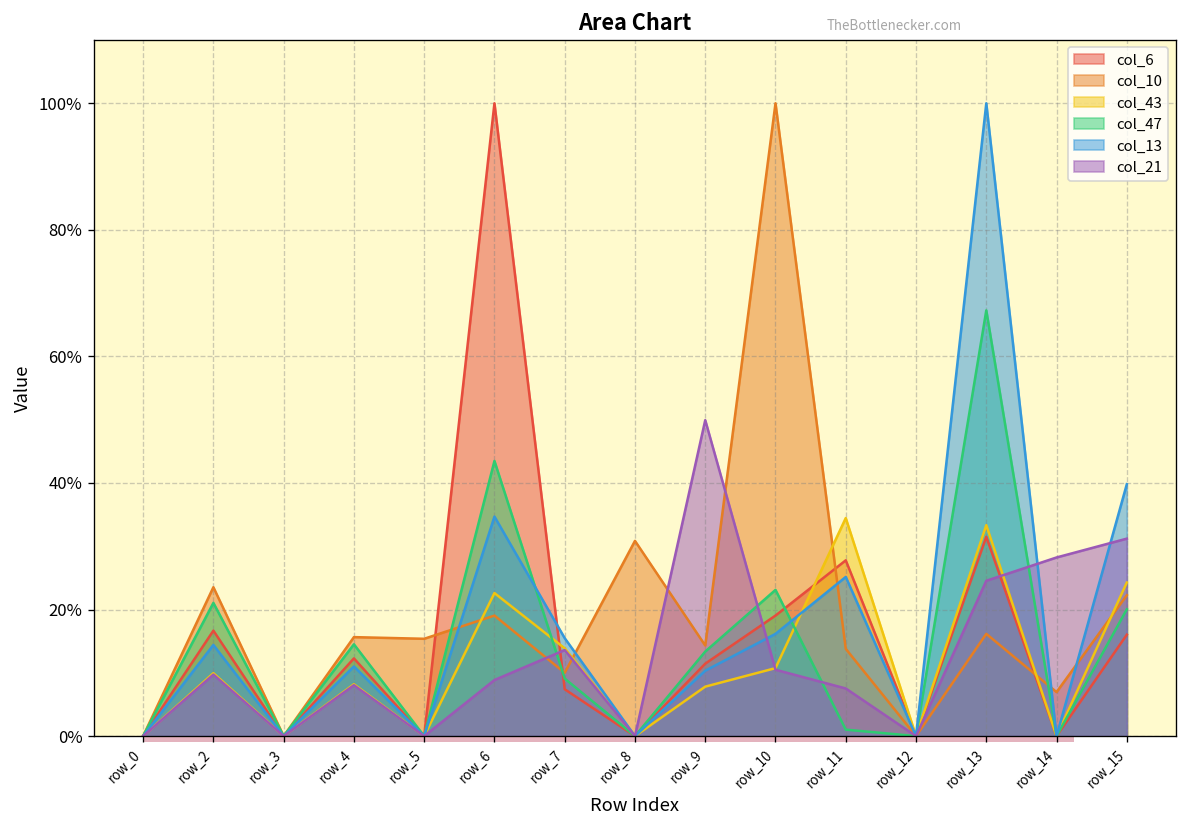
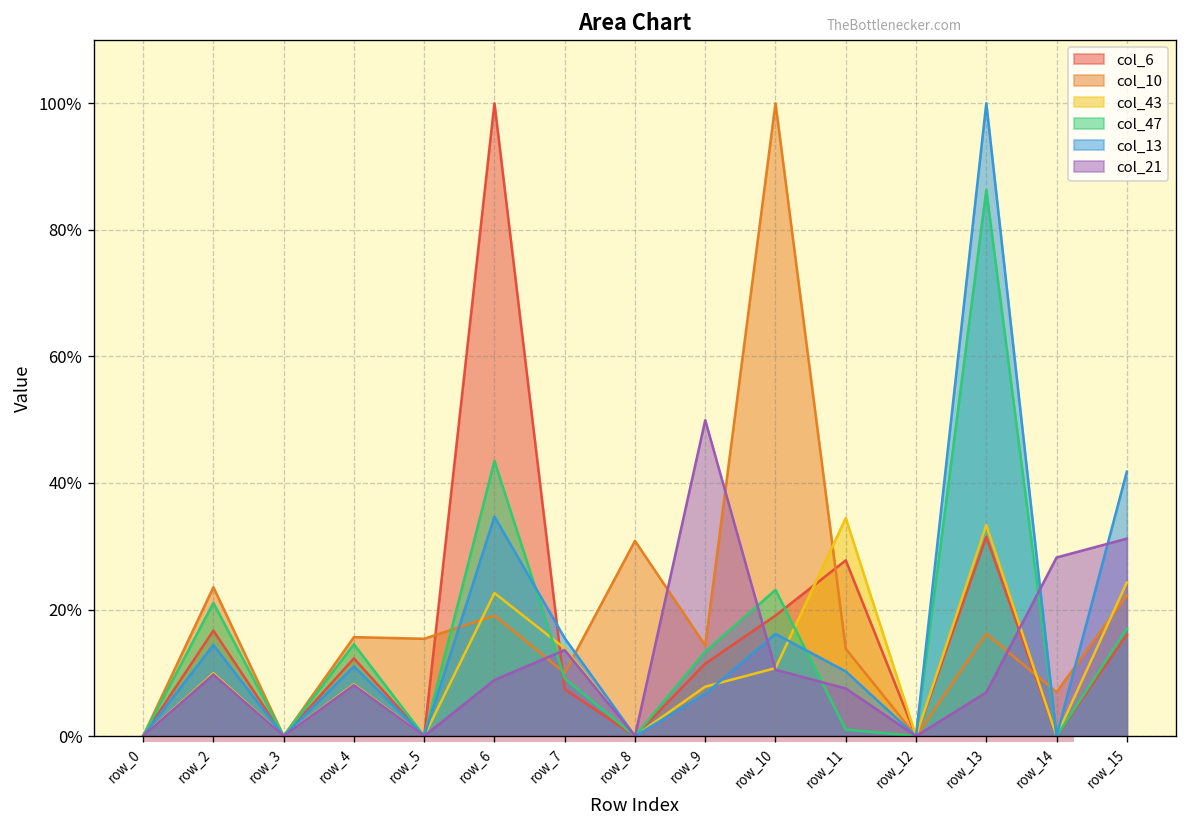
  {
    "Area Chart": {
      "col_47": {
        "row_2": "21%",
        "row_4": "15%",
        "row_6": "43%",
        "row_7": "9%",
        "row_9": "13%",
        "row_10": "23%",
        "row_11": "1%",
-       "row_13": "67%",
-       "row_15": "20%"
+       "row_13": "86%",
+       "row_15": "17%"
      },
      "col_13": {
        "row_2": "14%",
        "row_4": "11%",
        "row_6": "35%",
        "row_7": "15%",
-       "row_9": "10%",
+       "row_9": "7%",
        "row_10": "16%",
-       "row_11": "25%",
+       "row_11": "10%",
        "row_13": "100%",
-       "row_15": "40%"
+       "row_15": "42%"
      },
      "col_21": {
        "row_6": "9%",
        "row_9": "50%",
        "row_11": "8%",
-       "row_13": "25%",
+       "row_13": "7%",
        "row_14": "28%",
        "row_15": "31%"
      }
    }
  }
